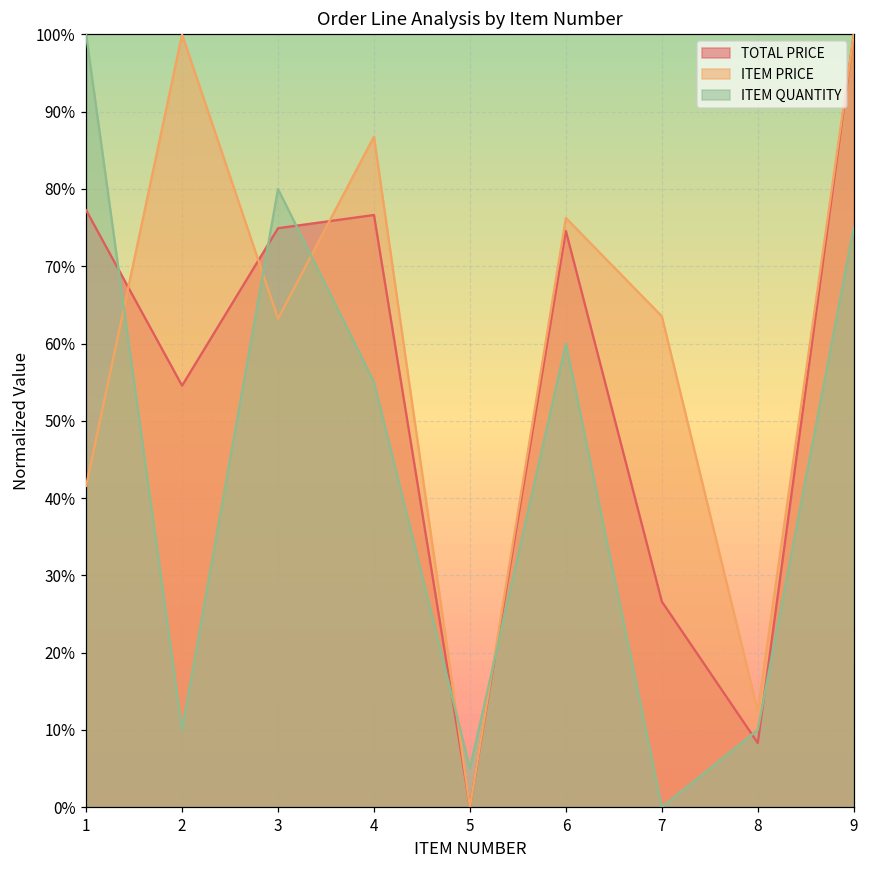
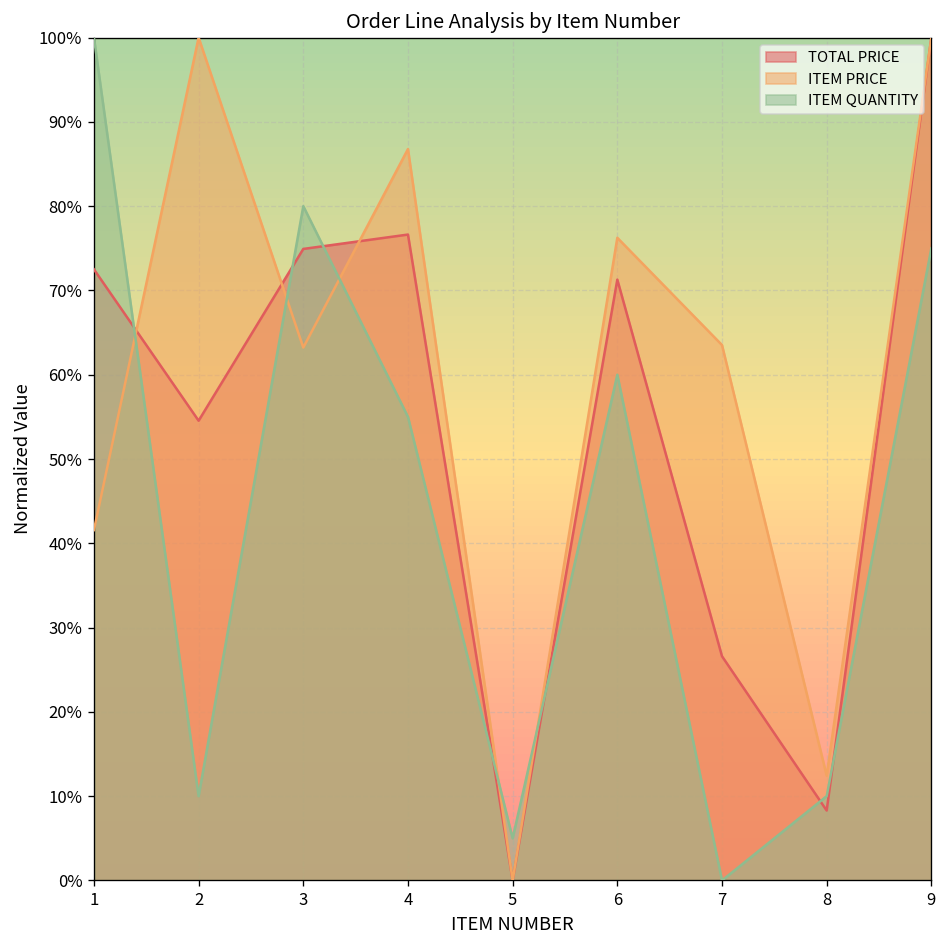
  {
    "TOTAL PRICE": {
-     "1": "77%",
+     "1": "73%",
      "2": "55%",
      "3": "75%",
      "4": "77%",
-     "6": "75%",
+     "6": "71%",
      "7": "27%",
      "8": "8%"
    },
    "ITEM PRICE": {
      "1": "42%",
      "2": "100%",
      "3": "63%",
      "4": "87%",
      "6": "76%",
      "7": "64%",
      "8": "12%"
    },
    "ITEM QUANTITY": {
      "1": "100%",
      "2": "10%",
      "3": "80%",
      "4": "55%",
      "5": "5%",
      "6": "60%",
      "7": "0%",
      "8": "10%",
      "9": "75%"
    }
  }
